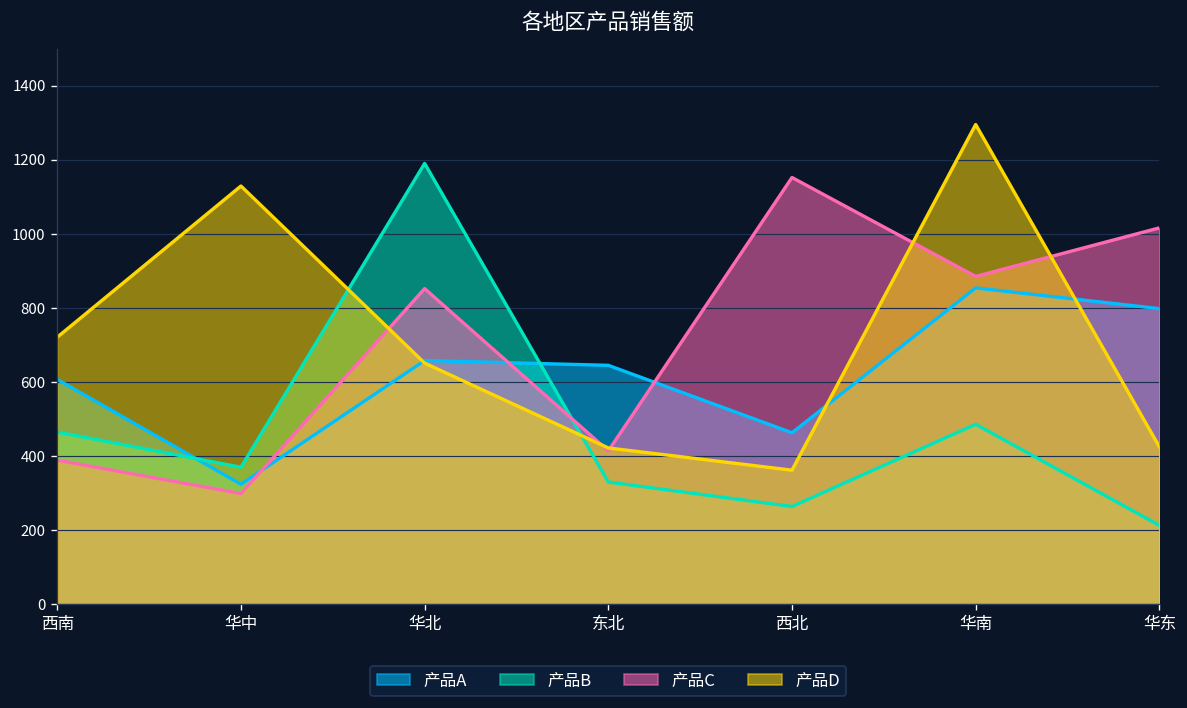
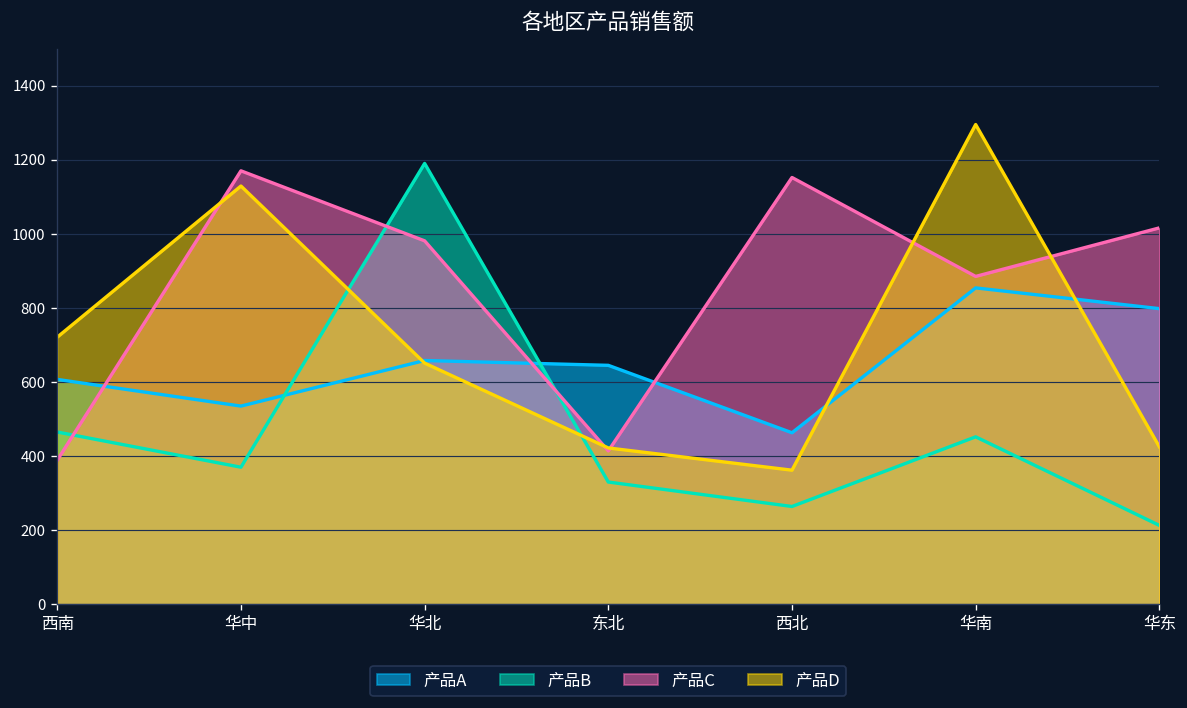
  {
    "产品A": {
      "西南": 610,
-     "华中": 320,
+     "华中": 540,
      "东北": 650,
      "西北": 460,
      "华南": 850,
      "华东": 800
    },
    "产品B": {
      "西南": 470,
      "华中": 370,
      "华北": 1190,
      "东北": 330,
      "西北": 260,
-     "华南": 490,
+     "华南": 450,
      "华东": 210
    },
    "产品C": {
      "西南": 390,
-     "华中": 300,
-     "华北": 850,
+     "华中": 1170,
+     "华北": 980,
      "西北": 1150,
      "华南": 890,
      "华东": 1020
    },
    "产品D": {
      "西南": 720,
      "华中": 1130,
      "西北": 360,
      "华南": 1300,
      "华东": 430
    }
  }
